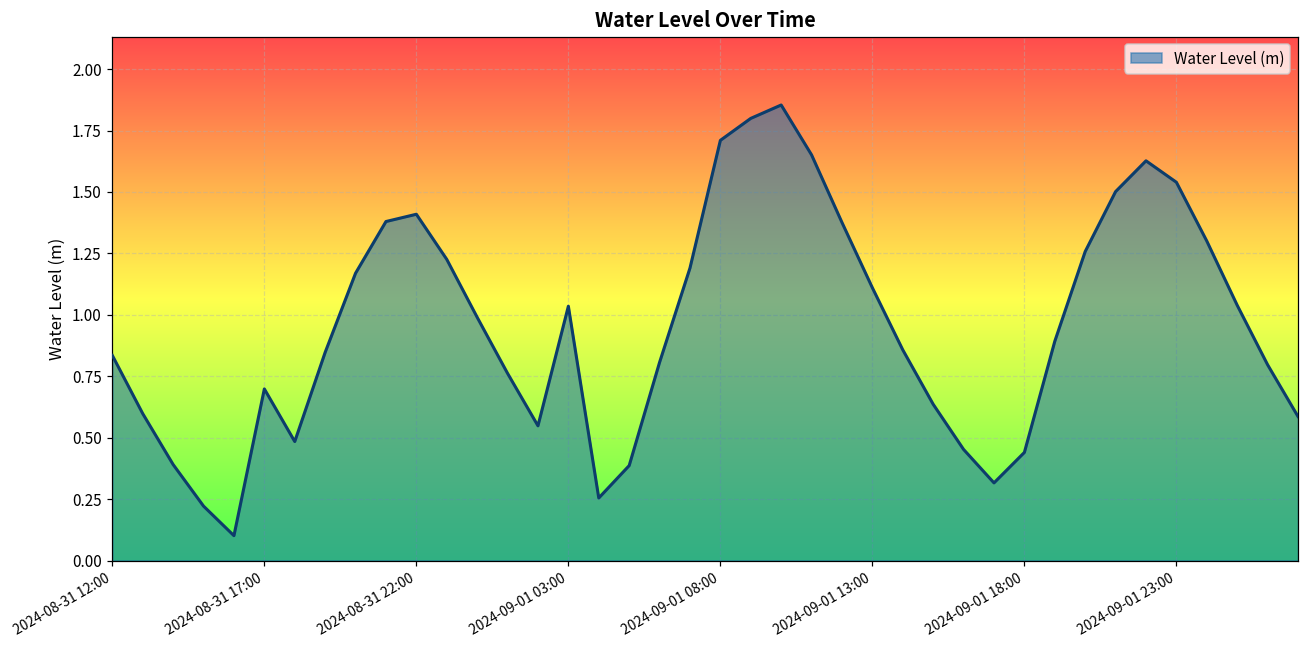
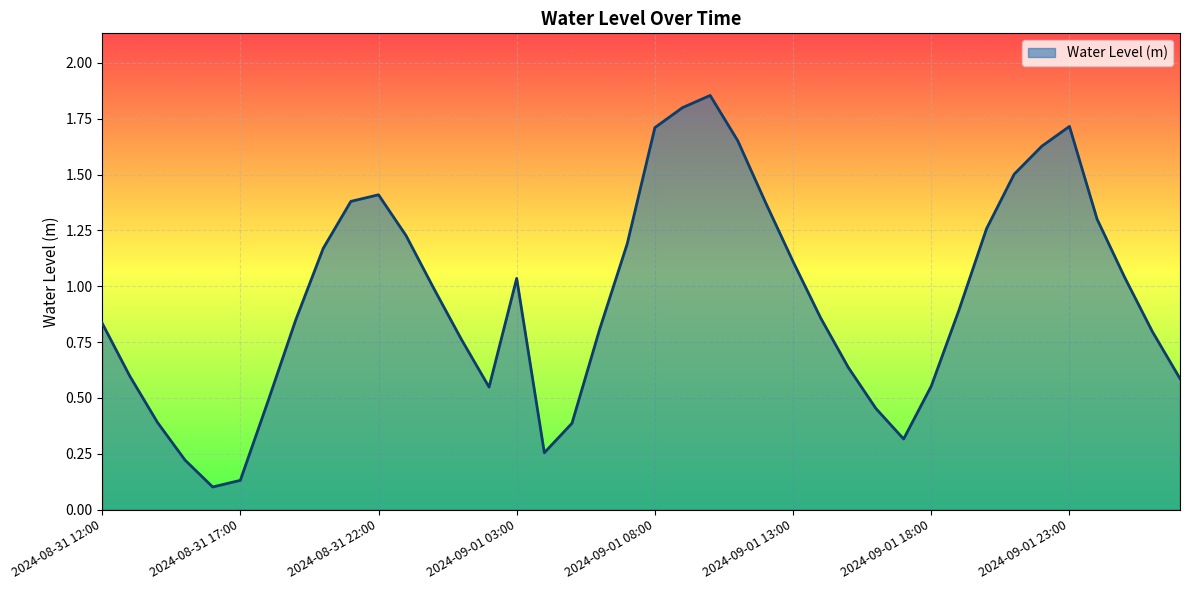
  {
    "2024-08-31 12:00": 0.83,
-   "2024-08-31 17:00": 0.70,
+   "2024-08-31 17:00": 0.13,
    "2024-08-31 22:00": 1.41,
    "2024-09-01 03:00": 1.04,
    "2024-09-01 08:00": 1.71,
    "2024-09-01 13:00": 1.11,
-   "2024-09-01 18:00": 0.44,
-   "2024-09-01 23:00": 1.54
+   "2024-09-01 18:00": 0.55,
+   "2024-09-01 23:00": 1.72
  }
